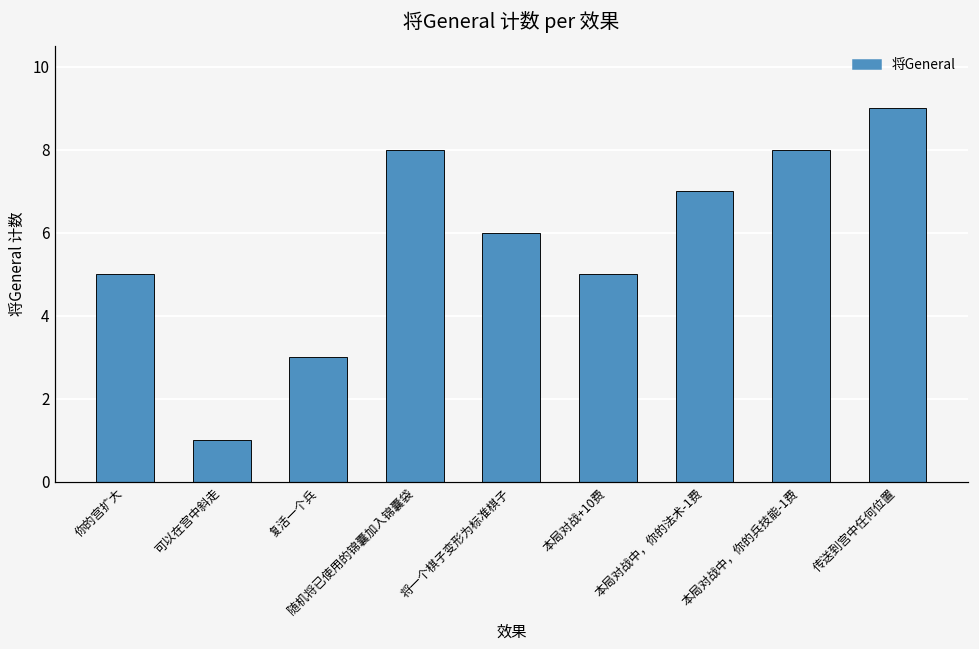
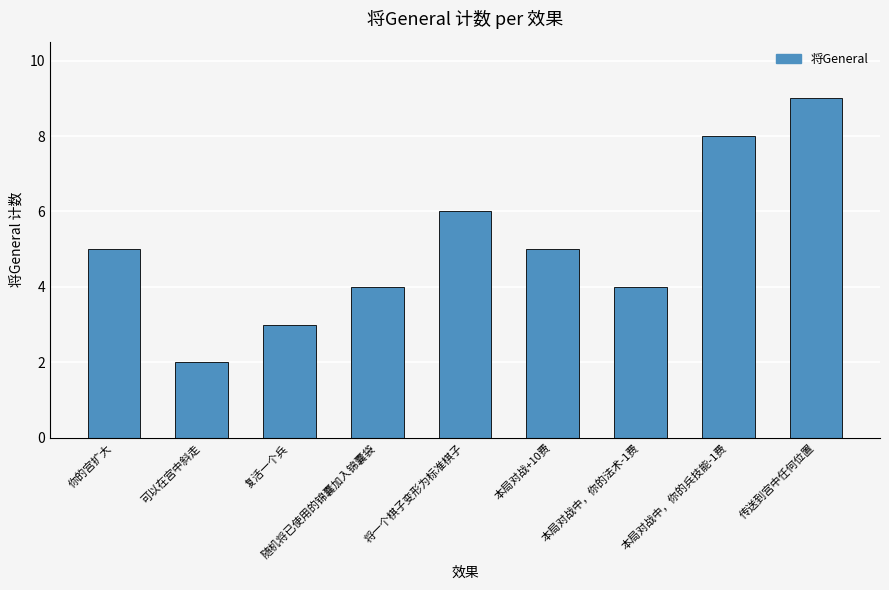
  {
    "你的宫扩大": 5,
-   "可以在宫中斜走": 1,
+   "可以在宫中斜走": 2,
    "复活一个兵": 3,
-   "随机将已使用的锦囊加入锦囊袋": 8,
+   "随机将已使用的锦囊加入锦囊袋": 4,
    "将一个棋子变形为标准棋子": 6,
    "本局对战+10费": 5,
-   "本局对战中，你的法术-1费": 7,
+   "本局对战中，你的法术-1费": 4,
    "本局对战中，你的兵技能-1费": 8,
    "传送到宫中任何位置": 9
  }
